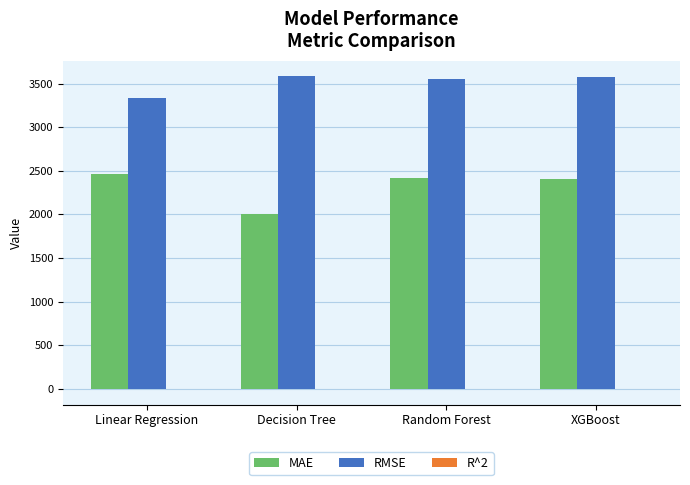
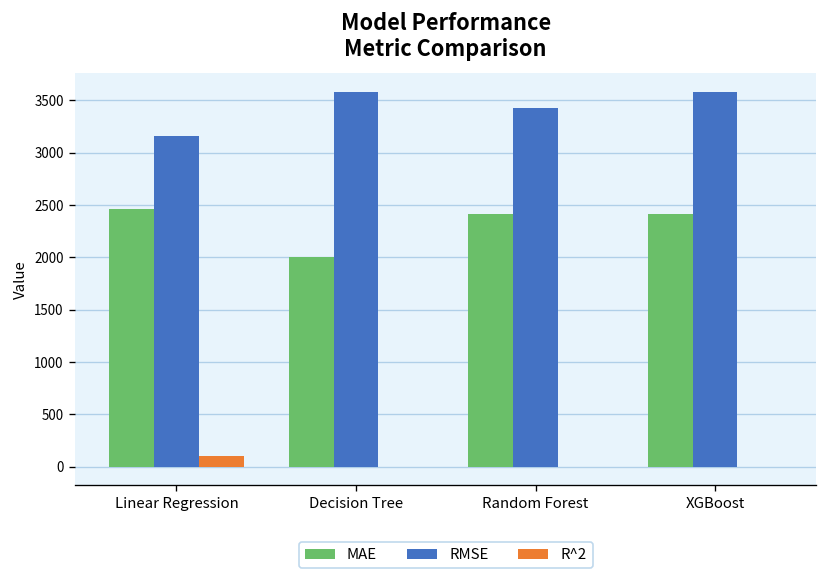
  {
    "MAE": {
      "Linear Regression": 2500,
      "Decision Tree": 2000,
      "Random Forest": 2400,
      "XGBoost": 2400
    },
    "RMSE": {
-     "Linear Regression": 3300,
+     "Linear Regression": 3200,
      "Decision Tree": 3600,
-     "Random Forest": 3500,
+     "Random Forest": 3400,
      "XGBoost": 3600
    },
    "R^2": {
-     "Linear Regression": 0
+     "Linear Regression": 100
    }
  }
